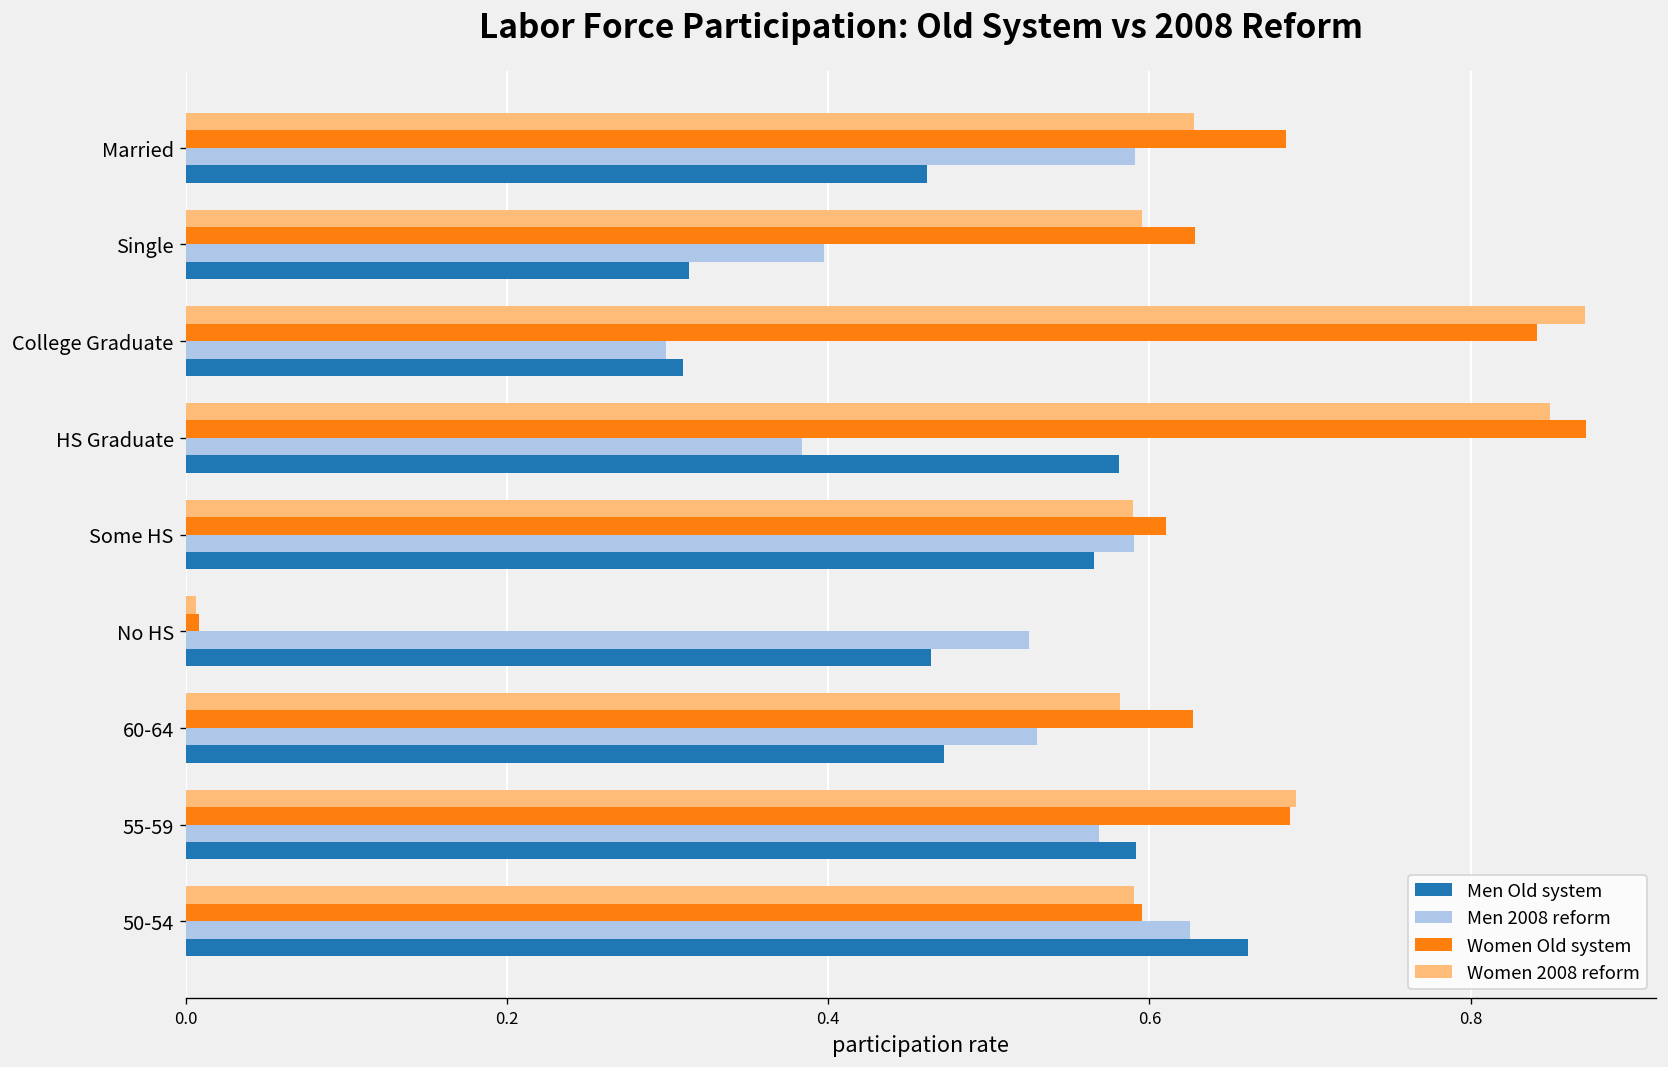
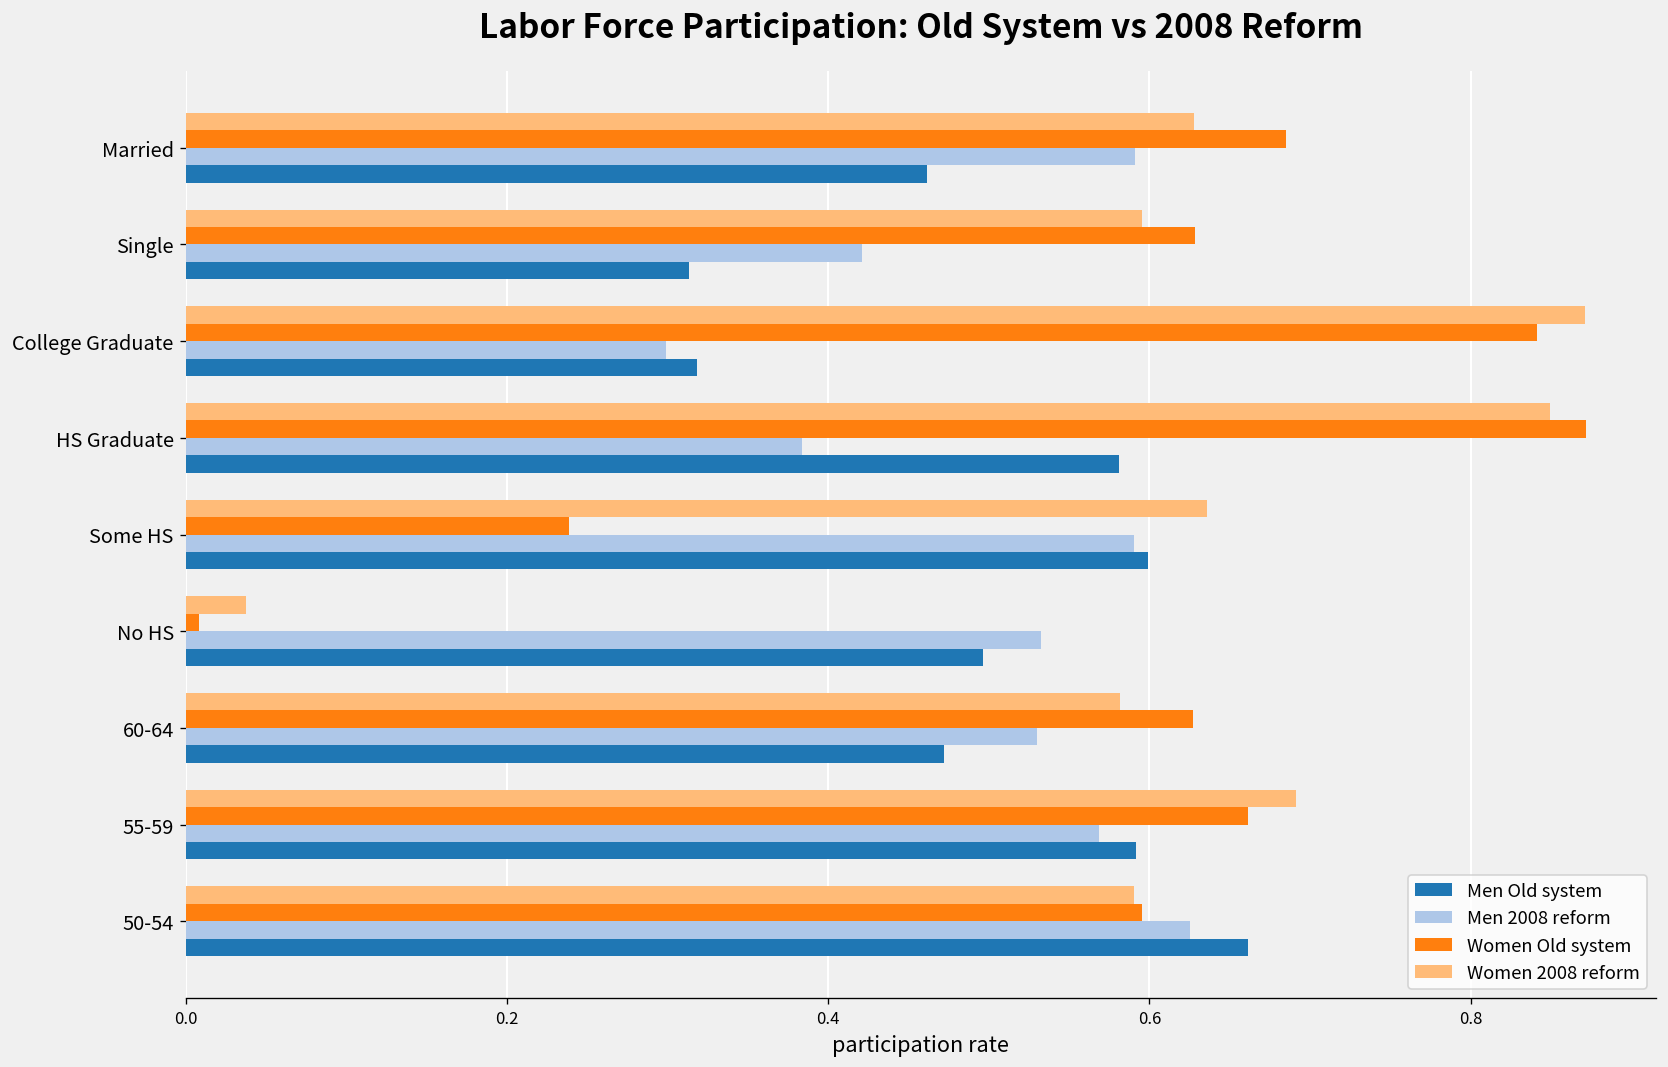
  {
    "Men Old system": {
      "Married": 0.461,
      "Single": 0.313,
-     "College Graduate": 0.310,
+     "College Graduate": 0.318,
      "HS Graduate": 0.581,
-     "Some HS": 0.566,
-     "No HS": 0.464,
+     "Some HS": 0.599,
+     "No HS": 0.496,
      "60-64": 0.472,
      "55-59": 0.592,
      "50-54": 0.661
    },
    "Men 2008 reform": {
      "Married": 0.591,
-     "Single": 0.398,
+     "Single": 0.421,
      "College Graduate": 0.299,
      "HS Graduate": 0.384,
      "Some HS": 0.590,
-     "No HS": 0.525,
+     "No HS": 0.532,
      "60-64": 0.530,
      "55-59": 0.569,
      "50-54": 0.625
    },
    "Women Old system": {
      "Married": 0.685,
      "Single": 0.629,
      "College Graduate": 0.841,
      "HS Graduate": 0.872,
-     "Some HS": 0.610,
+     "Some HS": 0.239,
      "No HS": 0.009,
      "60-64": 0.627,
-     "55-59": 0.687,
+     "55-59": 0.662,
      "50-54": 0.596
    },
    "Women 2008 reform": {
      "Married": 0.628,
      "Single": 0.595,
      "College Graduate": 0.871,
      "HS Graduate": 0.850,
-     "Some HS": 0.590,
-     "No HS": 0.007,
+     "Some HS": 0.636,
+     "No HS": 0.037,
      "60-64": 0.582,
      "55-59": 0.692,
      "50-54": 0.590
    }
  }
